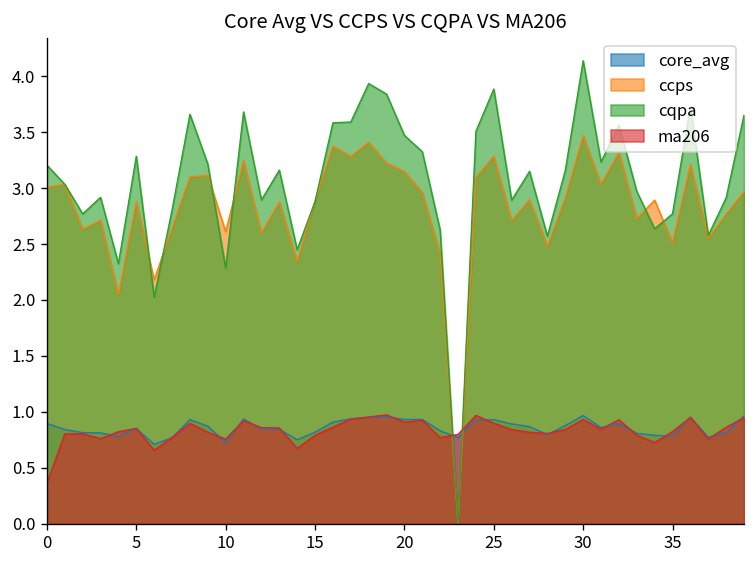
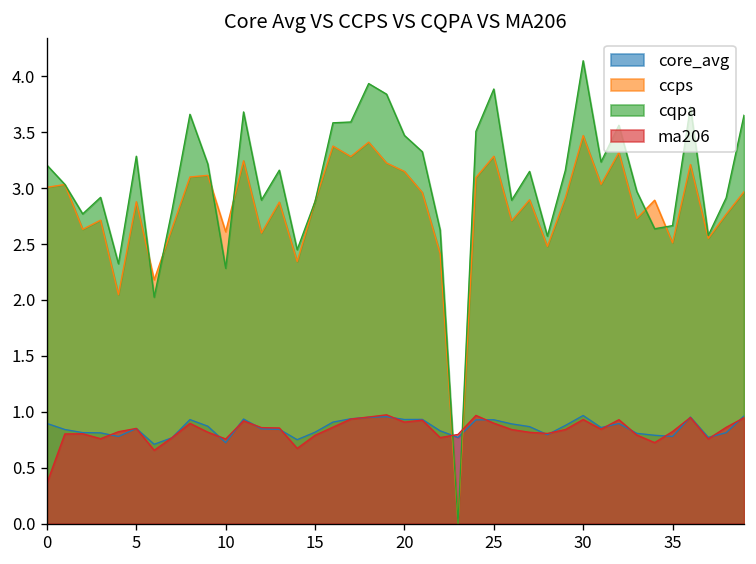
  {
    "core_avg": {
      "0": 0.9,
      "10": 0.7,
      "25": 0.9,
      "30": 1.0,
      "35": 0.8
    },
    "ccps": {
      "0": 3.0,
      "5": 2.9,
      "10": 2.6,
      "20": 3.1,
      "25": 3.3,
      "30": 3.5,
      "35": 2.5
    },
    "cqpa": {
      "0": 3.2,
      "5": 3.3,
      "10": 2.3,
      "20": 3.5,
      "25": 3.9,
      "30": 4.1,
-     "35": 2.8
+     "35": 2.7
    },
    "ma206": {
      "0": 0.4,
      "10": 0.8,
      "25": 0.9,
      "30": 0.9,
      "35": 0.8
    }
  }
